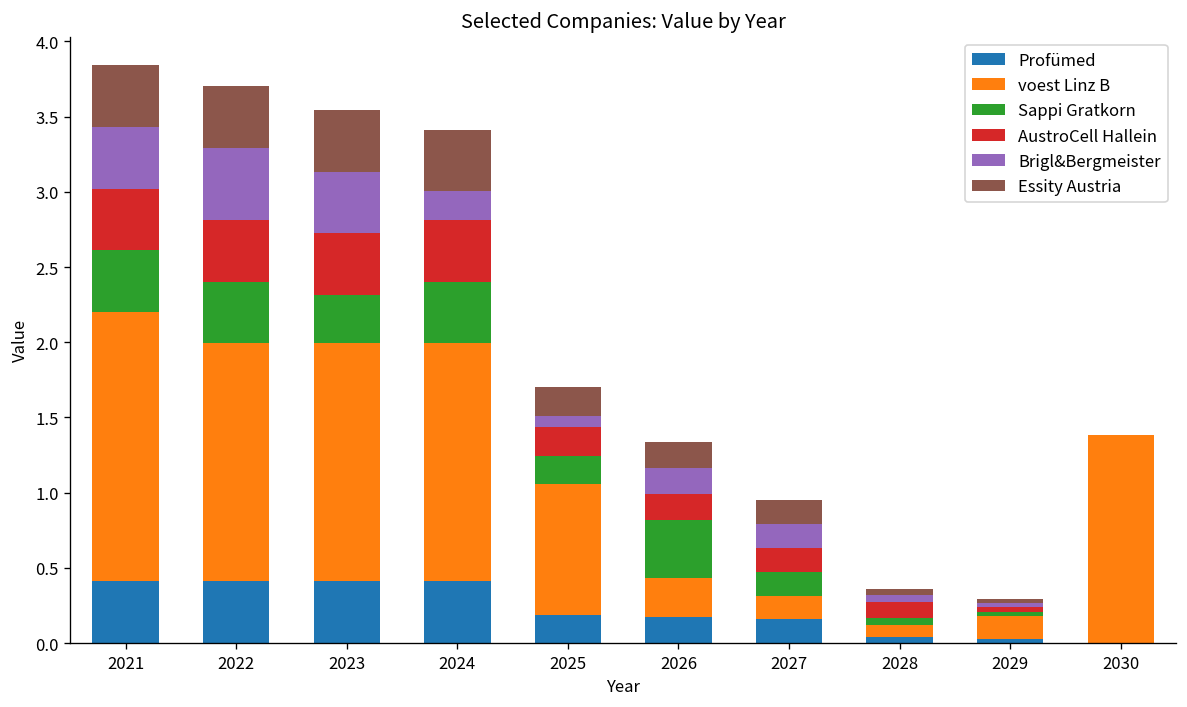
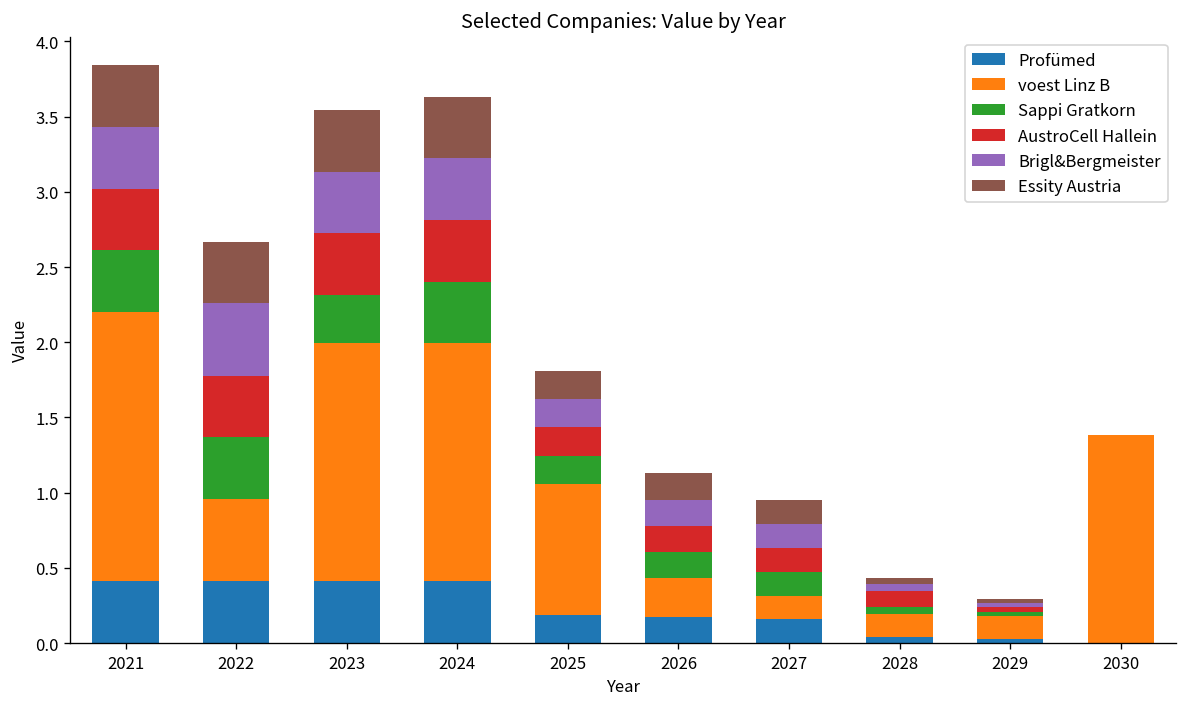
  {
    "Profümed": {
      "2021": 0.41,
      "2022": 0.41,
      "2023": 0.41,
      "2024": 0.41,
      "2025": 0.19,
      "2026": 0.17,
      "2027": 0.16,
      "2028": 0.04,
      "2029": 0.03,
      "2030": 0.00
    },
    "voest Linz B": {
      "2021": 1.79,
-     "2022": 1.58,
+     "2022": 0.55,
      "2023": 1.58,
      "2024": 1.58,
      "2025": 0.87,
      "2026": 0.26,
      "2027": 0.15,
-     "2028": 0.08,
+     "2028": 0.15,
      "2029": 0.15,
      "2030": 1.39
    },
    "Sappi Gratkorn": {
      "2021": 0.41,
      "2022": 0.41,
      "2023": 0.32,
      "2024": 0.41,
      "2025": 0.19,
-     "2026": 0.39,
+     "2026": 0.17,
      "2027": 0.16,
      "2028": 0.04,
      "2029": 0.03,
      "2030": 0.00
    },
    "AustroCell Hallein": {
      "2021": 0.41,
      "2022": 0.41,
      "2023": 0.41,
      "2024": 0.41,
      "2025": 0.19,
      "2026": 0.17,
      "2027": 0.16,
      "2028": 0.11,
      "2029": 0.03,
      "2030": 0.00
    },
    "Brigl&Bergmeister": {
      "2021": 0.41,
      "2022": 0.48,
      "2023": 0.41,
-     "2024": 0.19,
-     "2025": 0.08,
+     "2024": 0.41,
+     "2025": 0.19,
      "2026": 0.17,
      "2027": 0.16,
      "2028": 0.04,
      "2029": 0.03,
      "2030": 0.00
    },
    "Essity Austria": {
      "2021": 0.41,
      "2022": 0.41,
      "2023": 0.41,
      "2024": 0.41,
      "2025": 0.19,
      "2026": 0.17,
      "2027": 0.16,
      "2028": 0.04,
      "2029": 0.03,
      "2030": 0.00
    }
  }
